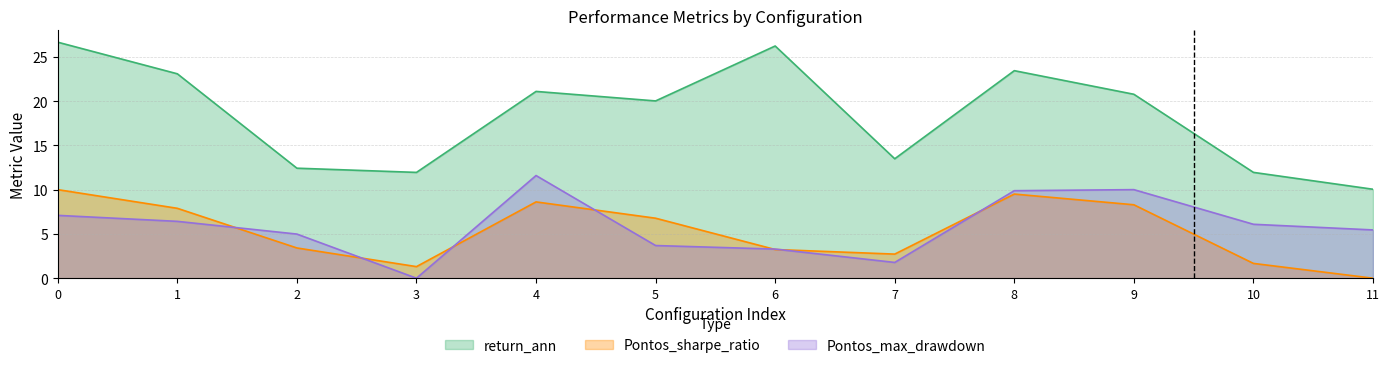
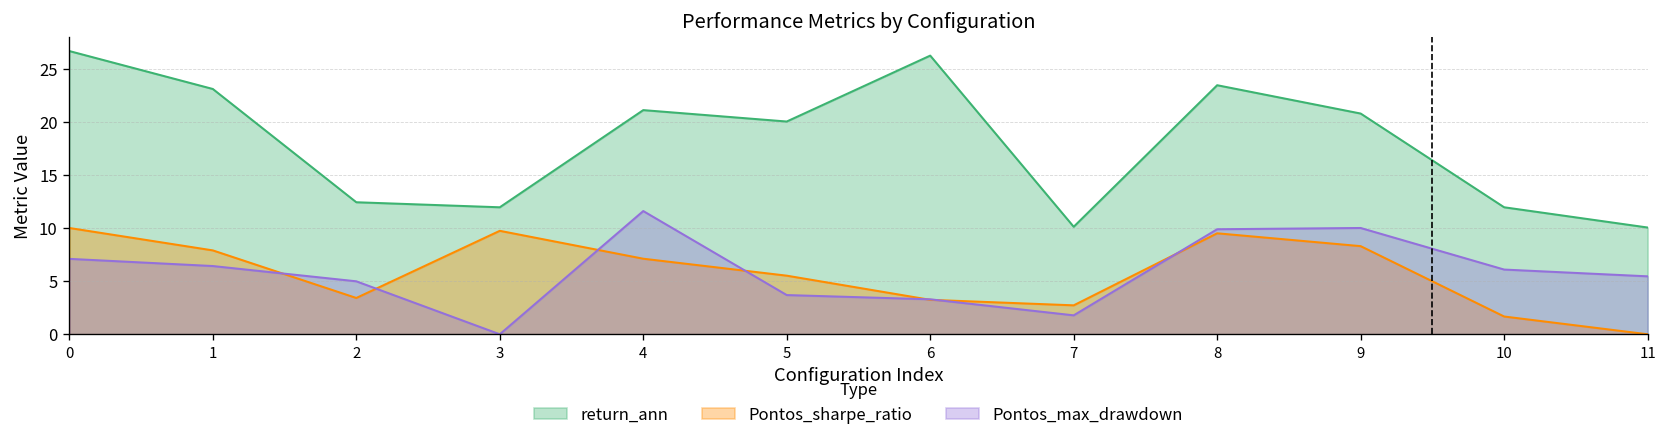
  {
    "return_ann": {
      "0": 27,
      "1": 23,
      "2": 12,
      "3": 12,
      "4": 21,
      "5": 20,
      "6": 26,
-     "7": 13,
+     "7": 10,
      "8": 23,
      "9": 21,
      "10": 12,
      "11": 10
    },
    "Pontos_sharpe_ratio": {
      "0": 10,
      "1": 8,
      "2": 3,
-     "3": 1,
-     "4": 9,
-     "5": 7,
+     "3": 10,
+     "4": 7,
+     "5": 6,
      "7": 3,
      "8": 10,
      "9": 8,
      "10": 2,
      "11": 0
    },
    "Pontos_max_drawdown": {
      "0": 7,
      "1": 6,
      "2": 5,
      "3": 0,
      "4": 12,
      "5": 4,
      "7": 2,
      "8": 10,
      "9": 10,
      "10": 6,
      "11": 5
    }
  }
